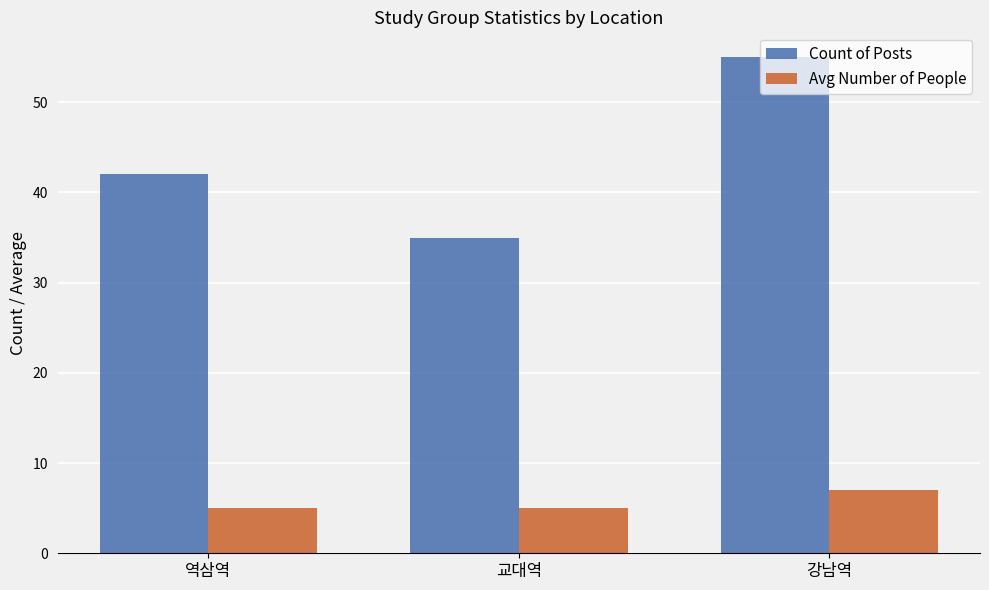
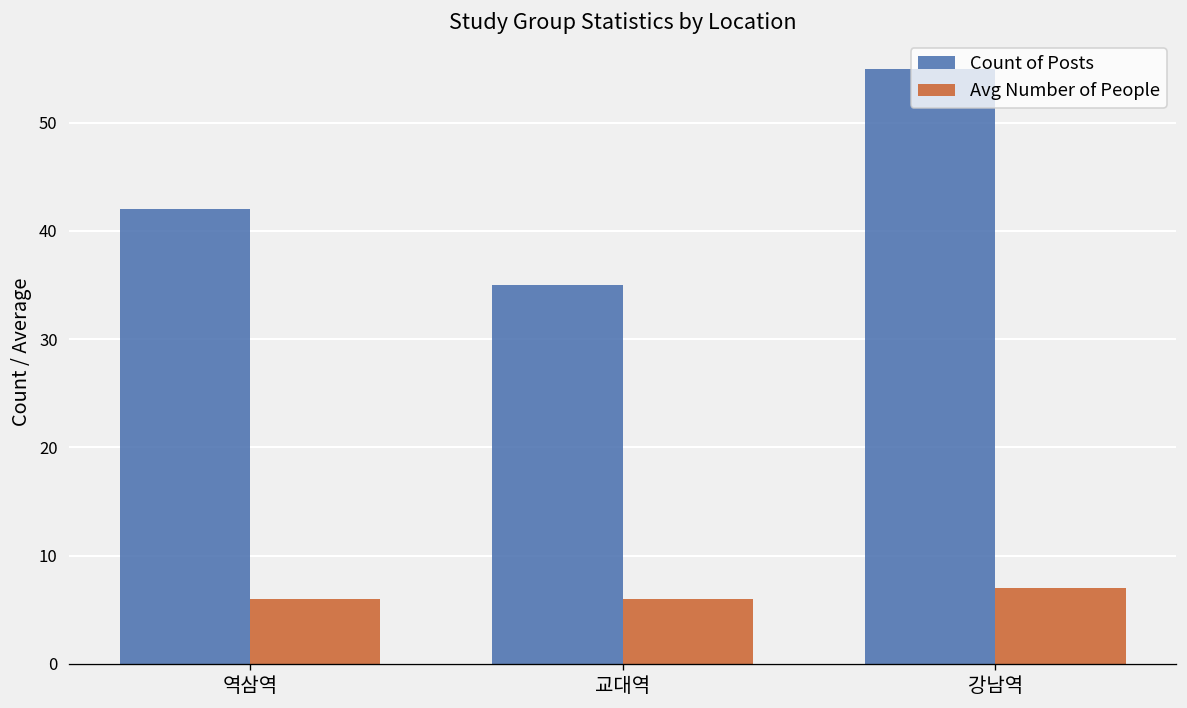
  {
    "Count of Posts": {
      "역삼역": 42,
      "교대역": 35
    },
    "Avg Number of People": {
-     "역삼역": 5,
-     "교대역": 5,
+     "역삼역": 6,
+     "교대역": 6,
      "강남역": 7
    }
  }
